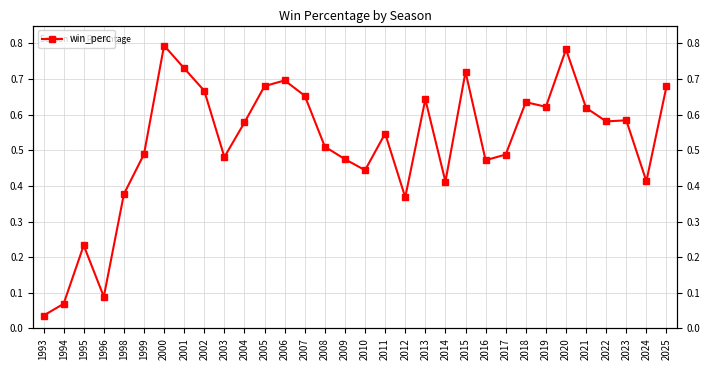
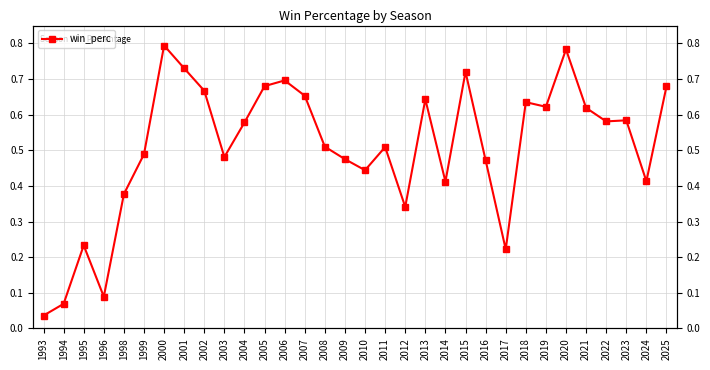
  {
    "1993": 0.04,
    "1994": 0.07,
    "1995": 0.23,
    "1996": 0.09,
    "1998": 0.38,
    "1999": 0.49,
    "2000": 0.79,
    "2001": 0.73,
    "2002": 0.67,
    "2003": 0.48,
    "2004": 0.58,
    "2005": 0.68,
    "2006": 0.70,
    "2007": 0.65,
    "2008": 0.51,
    "2009": 0.48,
    "2010": 0.44,
-   "2011": 0.55,
-   "2012": 0.37,
+   "2011": 0.51,
+   "2012": 0.34,
    "2013": 0.64,
    "2014": 0.41,
    "2015": 0.72,
    "2016": 0.47,
-   "2017": 0.49,
+   "2017": 0.22,
    "2018": 0.64,
    "2019": 0.62,
    "2020": 0.78,
    "2021": 0.62,
    "2022": 0.58,
    "2023": 0.58,
    "2024": 0.41,
    "2025": 0.68
  }
